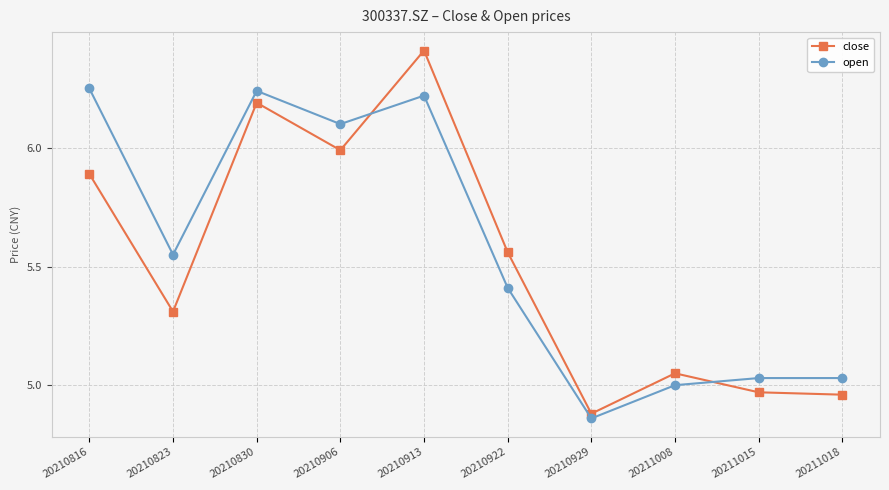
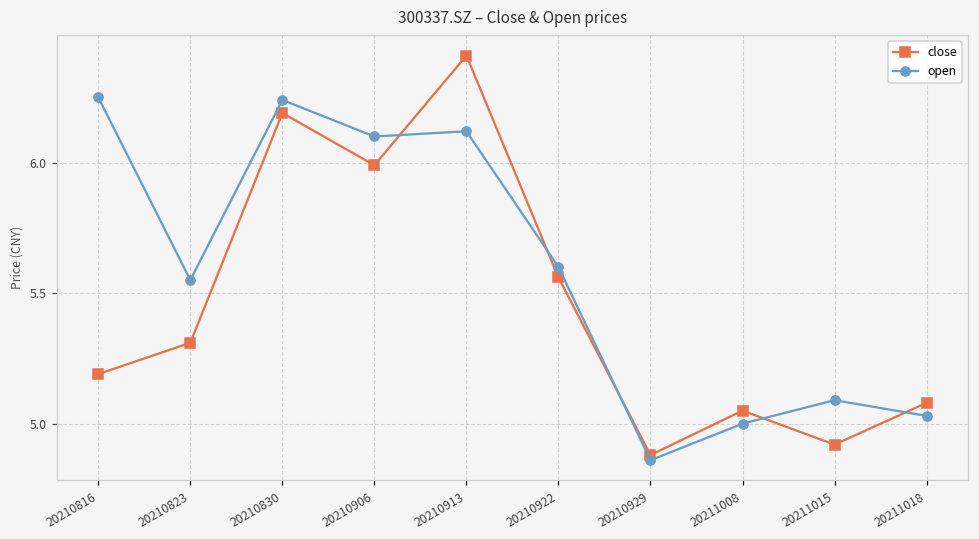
  {
    "close": {
-     "20210816": 5.89,
+     "20210816": 5.19,
      "20210823": 5.31,
      "20210830": 6.19,
      "20210906": 5.99,
      "20210913": 6.41,
      "20210922": 5.56,
      "20210929": 4.88,
      "20211008": 5.05,
-     "20211015": 4.97,
-     "20211018": 4.96
+     "20211015": 4.92,
+     "20211018": 5.08
    },
    "open": {
      "20210816": 6.25,
      "20210823": 5.55,
      "20210830": 6.24,
      "20210906": 6.10,
-     "20210913": 6.22,
-     "20210922": 5.41,
+     "20210913": 6.12,
+     "20210922": 5.60,
      "20210929": 4.86,
      "20211008": 5.00,
-     "20211015": 5.03,
+     "20211015": 5.09,
      "20211018": 5.03
    }
  }
